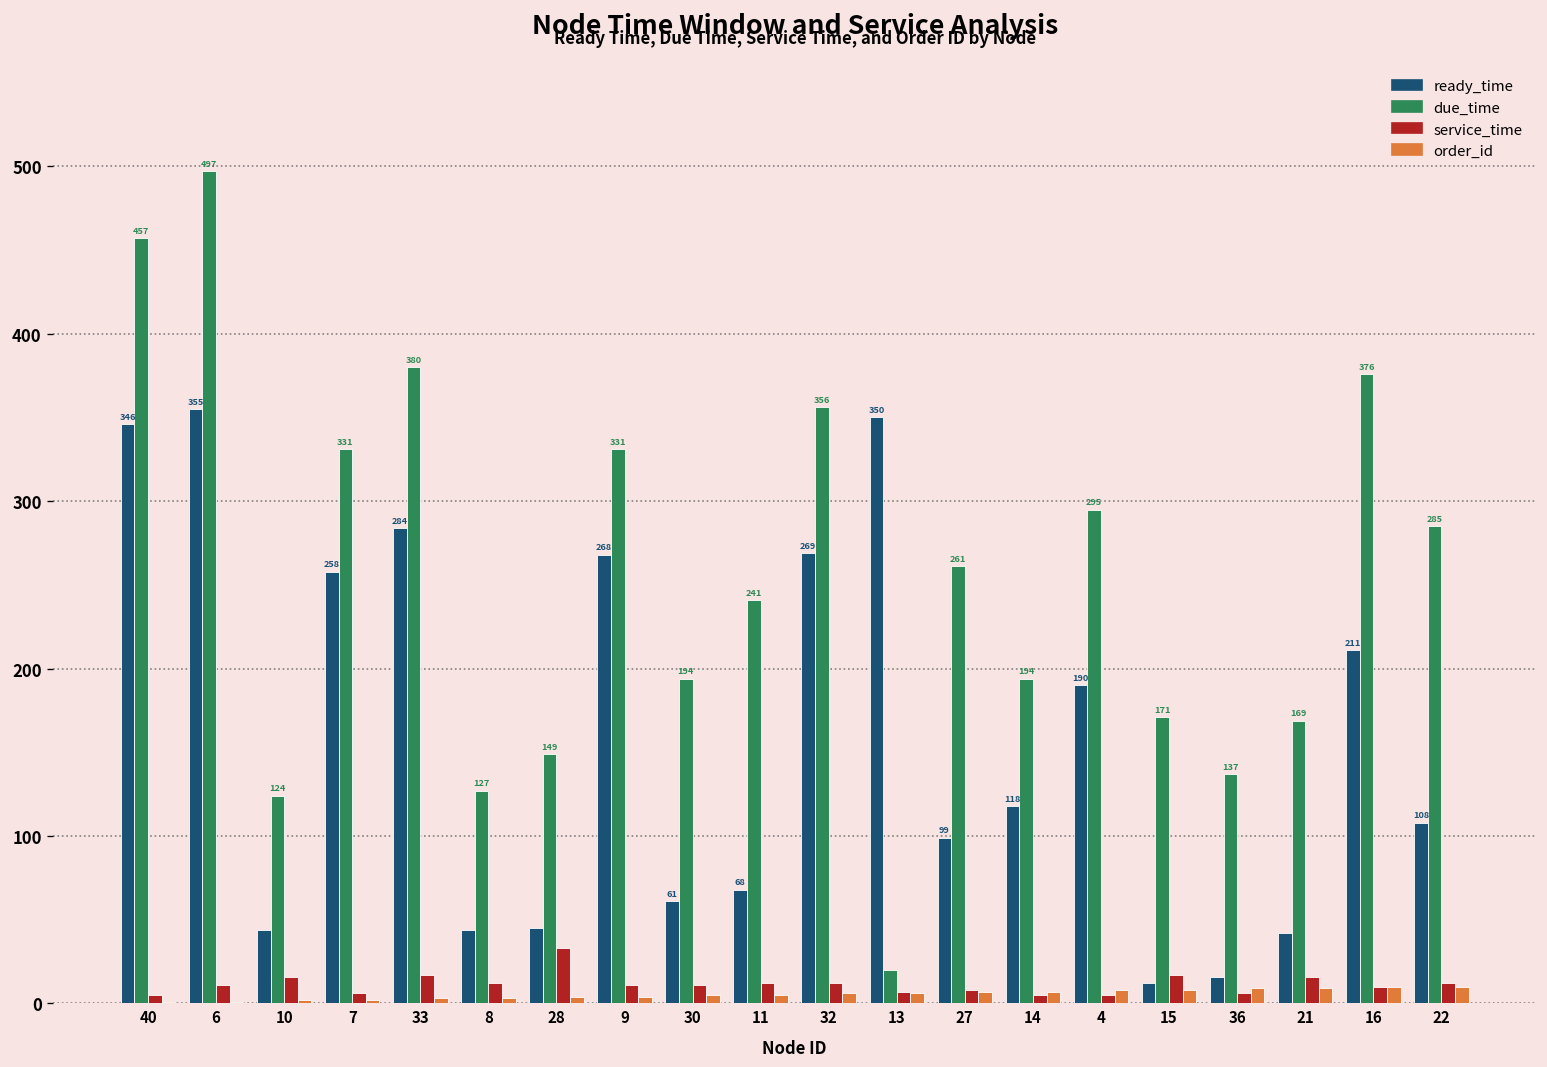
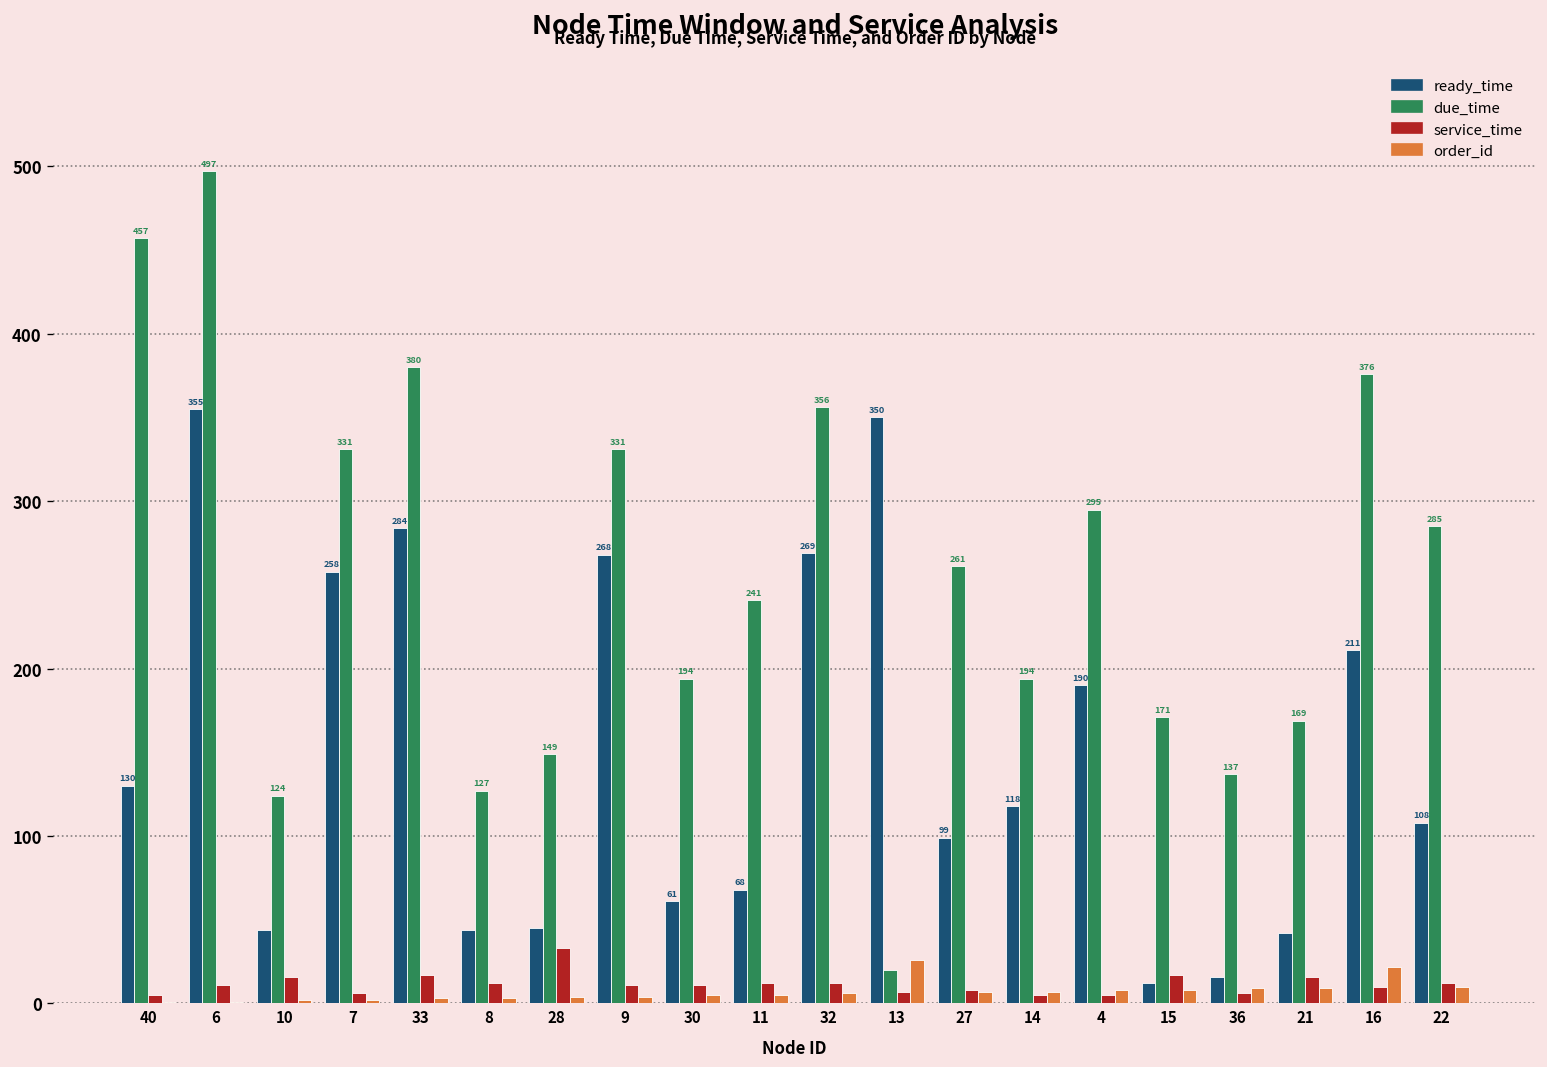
  {
    "ready_time": {
-     "40": 346,
+     "40": 130,
      "6": 355,
      "7": 258,
      "33": 284,
      "9": 268,
      "30": 61,
      "11": 68,
      "32": 269,
      "13": 350,
      "27": 99,
      "14": 118,
      "4": 190,
      "16": 211,
      "22": 108
    },
    "due_time": {
      "40": 457,
      "6": 497,
      "10": 124,
      "7": 331,
      "33": 380,
      "8": 127,
      "28": 149,
      "9": 331,
      "30": 194,
      "11": 241,
      "32": 356,
      "27": 261,
      "14": 194,
      "4": 295,
      "15": 171,
      "36": 137,
      "21": 169,
      "16": 376,
      "22": 285
    },
    "service_time": {
      "40": 5,
      "6": 11,
      "10": 16,
      "7": 6,
      "33": 17,
      "8": 12,
      "28": 33,
      "9": 11,
      "30": 11,
      "11": 12,
      "32": 12,
      "13": 7,
      "27": 8,
      "14": 5,
      "4": 5,
      "15": 17,
      "36": 6,
      "21": 16,
      "16": 10,
      "22": 12
    },
    "order_id": {
      "10": 2,
      "7": 2,
      "33": 3,
      "8": 3,
      "28": 4,
      "9": 4,
      "30": 5,
      "11": 5,
      "32": 6,
-     "13": 6,
+     "13": 26,
      "27": 7,
      "14": 7,
      "4": 8,
      "15": 8,
      "36": 9,
      "21": 9,
-     "16": 10,
+     "16": 22,
      "22": 10
    }
  }
